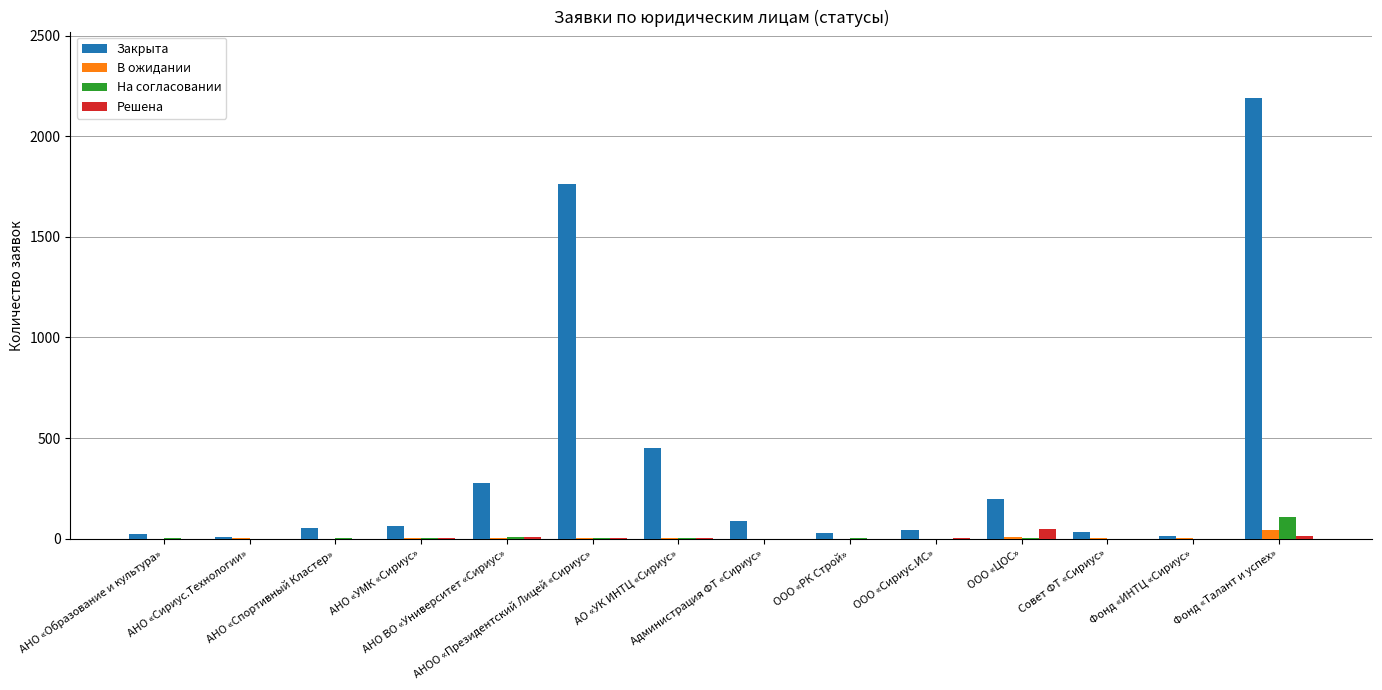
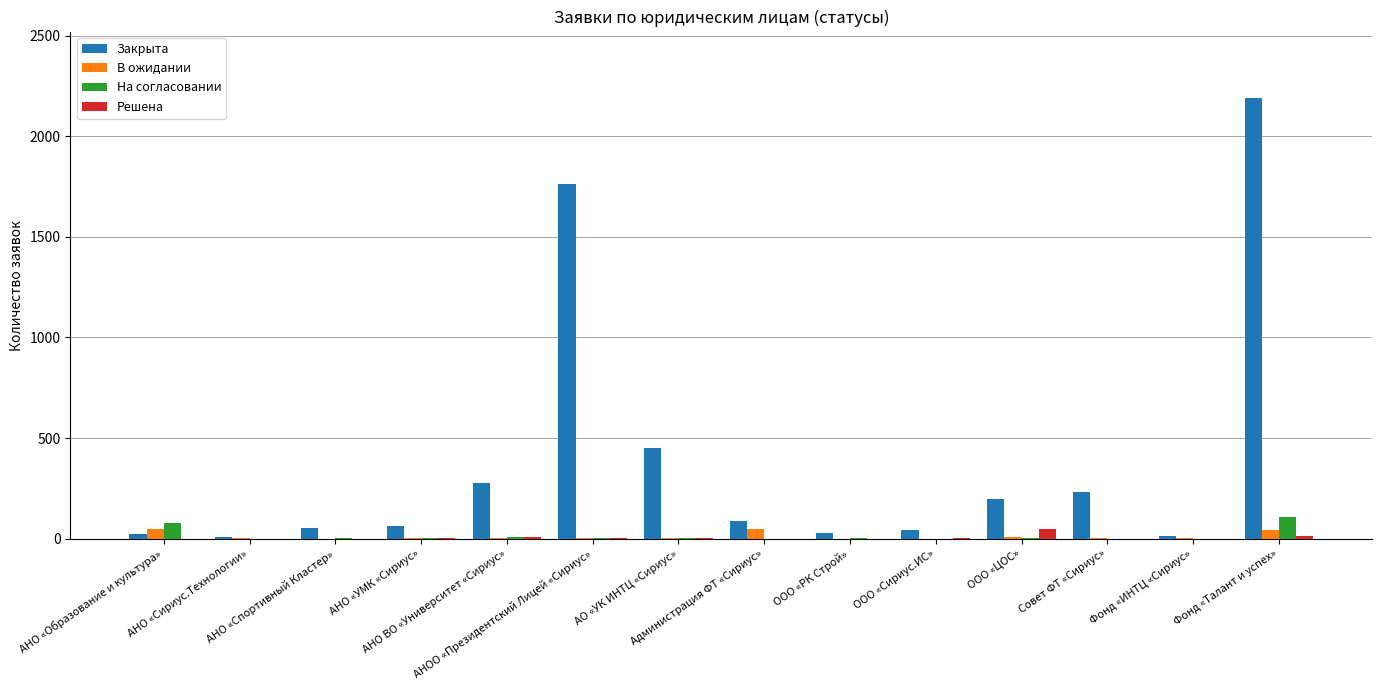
  {
    "Закрыта": {
      "АНО «Образование и культура»": 20,
      "АНО «Спортивный Кластер»": 60,
      "АНО «УМК «Сириус»": 60,
      "АНО ВО «Университет «Сириус»": 280,
      "АНОО «Президентский Лицей «Сириус»": 1770,
      "АО «УК ИНТЦ «Сириус»": 450,
      "Администрация ФТ «Сириус»": 90,
      "ООО «РК Строй»": 30,
      "ООО «Сириус.ИС»": 40,
      "ООО «ЦОС»": 200,
-     "Совет ФТ «Сириус»": 30,
+     "Совет ФТ «Сириус»": 230,
      "Фонд «Талант и успех»": 2190
    },
    "В ожидании": {
-     "АНО «Образование и культура»": 0,
+     "АНО «Образование и культура»": 50,
      "АНО «Спортивный Кластер»": 0,
-     "Администрация ФТ «Сириус»": 0,
+     "Администрация ФТ «Сириус»": 50,
      "ООО «РК Строй»": 0,
      "ООО «Сириус.ИС»": 0,
      "Фонд «Талант и успех»": 40
    },
    "На согласовании": {
-     "АНО «Образование и культура»": 0,
+     "АНО «Образование и культура»": 80,
      "АНО «Сириус.Технологии»": 0,
      "Администрация ФТ «Сириус»": 0,
      "ООО «Сириус.ИС»": 0,
      "Совет ФТ «Сириус»": 0,
      "Фонд «ИНТЦ «Сириус»": 0,
      "Фонд «Талант и успех»": 110
    },
    "Решена": {
      "АНО «Образование и культура»": 0,
      "АНО «Сириус.Технологии»": 0,
      "АНО «Спортивный Кластер»": 0,
      "Администрация ФТ «Сириус»": 0,
      "ООО «РК Строй»": 0,
      "ООО «ЦОС»": 50,
      "Совет ФТ «Сириус»": 0,
      "Фонд «ИНТЦ «Сириус»": 0,
      "Фонд «Талант и успех»": 10
    }
  }
